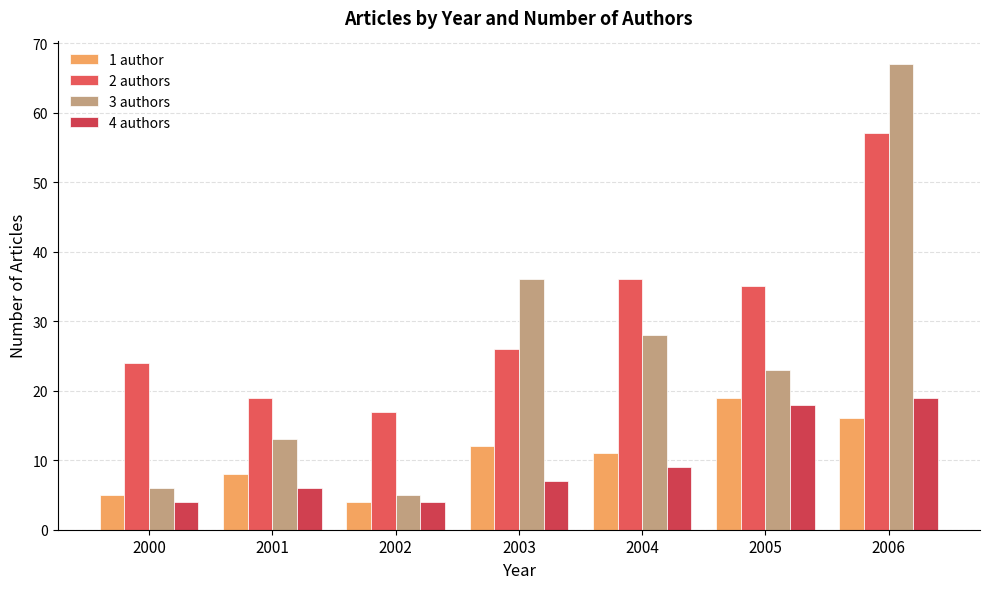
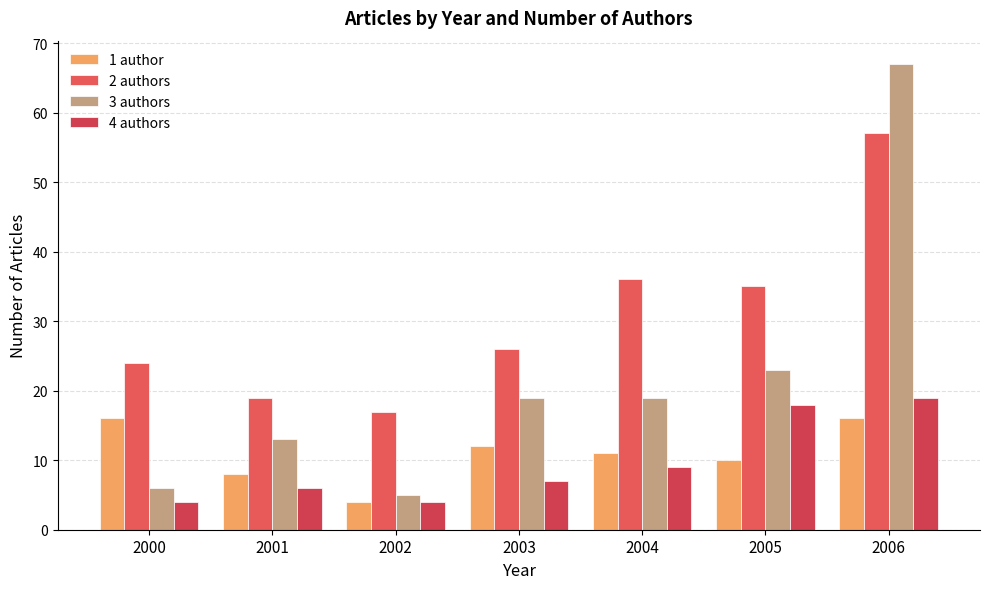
  {
    "1 author": {
-     "2000": 5,
+     "2000": 16,
      "2001": 8,
      "2002": 4,
      "2003": 12,
      "2004": 11,
-     "2005": 19,
+     "2005": 10,
      "2006": 16
    },
    "3 authors": {
      "2000": 6,
      "2001": 13,
      "2002": 5,
-     "2003": 36,
-     "2004": 28,
+     "2003": 19,
+     "2004": 19,
      "2005": 23,
      "2006": 67
    }
  }
